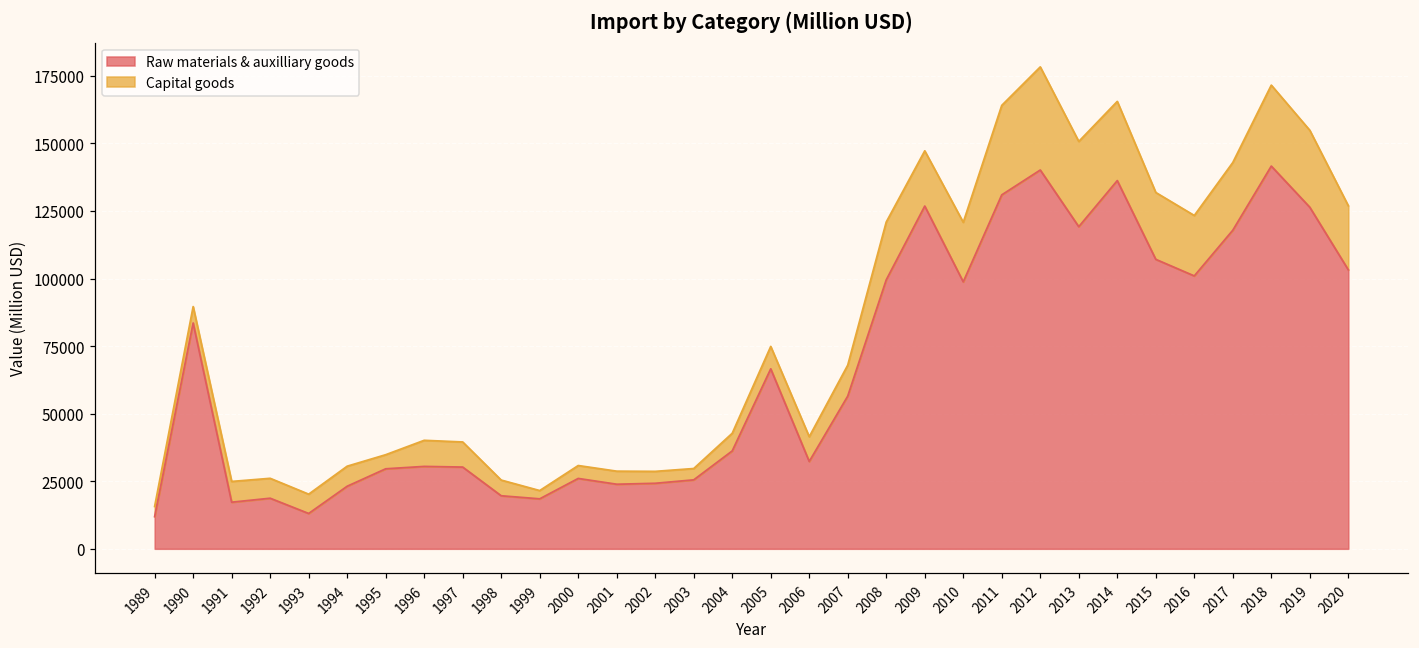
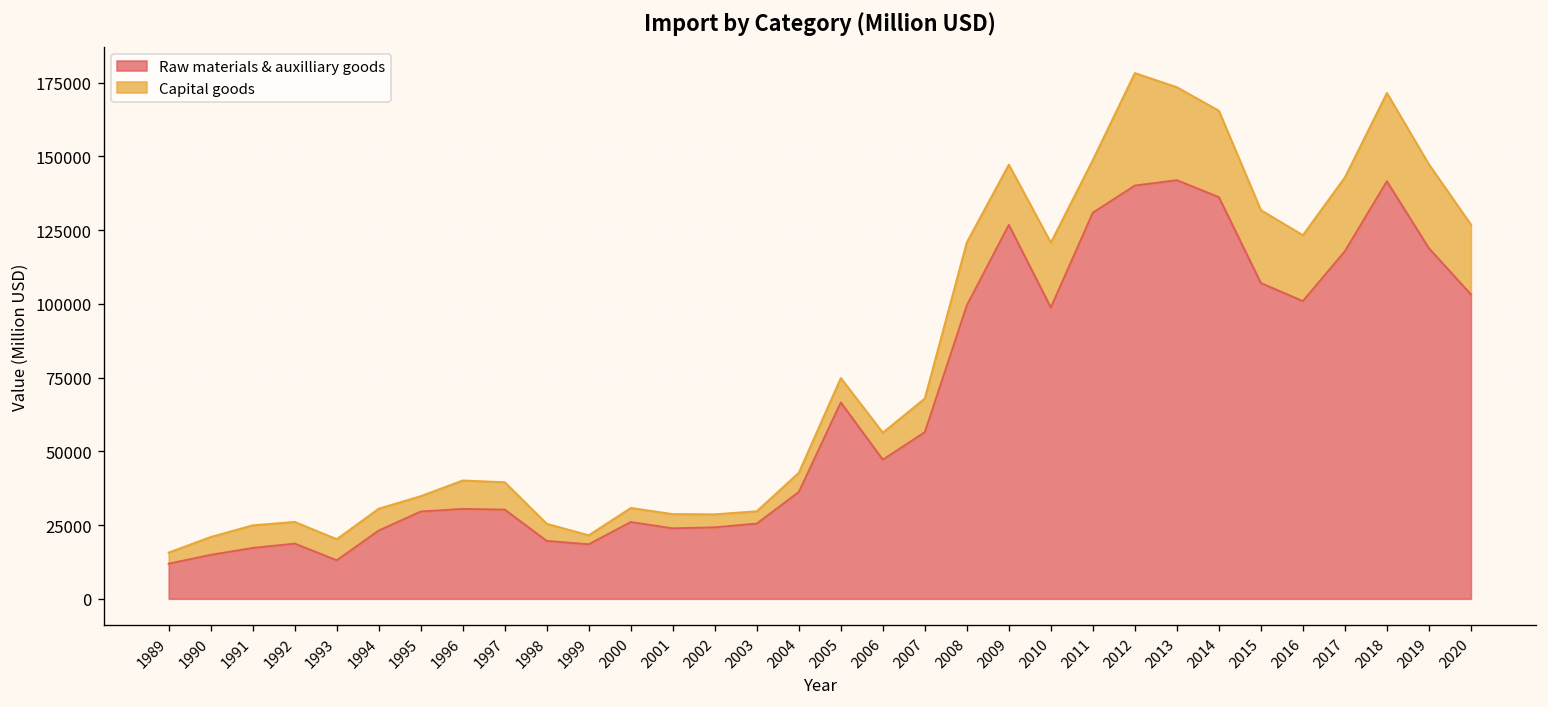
  {
    "Raw materials & auxilliary goods": {
      "1989": 12000,
-     "1990": 84000,
+     "1990": 15000,
      "1991": 17000,
      "1992": 19000,
      "1993": 13000,
      "1994": 23000,
      "1995": 30000,
      "1996": 30000,
      "1997": 30000,
      "1998": 20000,
      "1999": 18000,
      "2000": 26000,
      "2001": 24000,
      "2002": 24000,
      "2003": 25000,
      "2004": 36000,
      "2005": 67000,
-     "2006": 32000,
+     "2006": 47000,
      "2007": 56000,
      "2008": 99000,
      "2009": 127000,
      "2010": 99000,
      "2011": 131000,
      "2012": 140000,
-     "2013": 119000,
+     "2013": 142000,
      "2014": 136000,
      "2015": 107000,
      "2016": 101000,
      "2017": 118000,
      "2018": 142000,
-     "2019": 126000,
+     "2019": 119000,
      "2020": 103000
    },
    "Capital goods": {
      "1989": 4000,
      "1990": 6000,
      "1991": 8000,
      "1992": 7000,
      "1993": 7000,
      "1994": 7000,
      "1995": 5000,
      "1996": 10000,
      "1997": 9000,
      "1998": 6000,
      "1999": 3000,
      "2000": 5000,
      "2001": 5000,
      "2002": 4000,
      "2003": 4000,
      "2004": 7000,
      "2005": 8000,
      "2006": 9000,
      "2007": 11000,
      "2008": 21000,
      "2009": 20000,
      "2010": 22000,
-     "2011": 33000,
+     "2011": 18000,
      "2012": 38000,
      "2013": 32000,
      "2014": 29000,
      "2015": 25000,
      "2016": 22000,
      "2017": 25000,
      "2018": 30000,
      "2019": 28000,
      "2020": 24000
    }
  }
